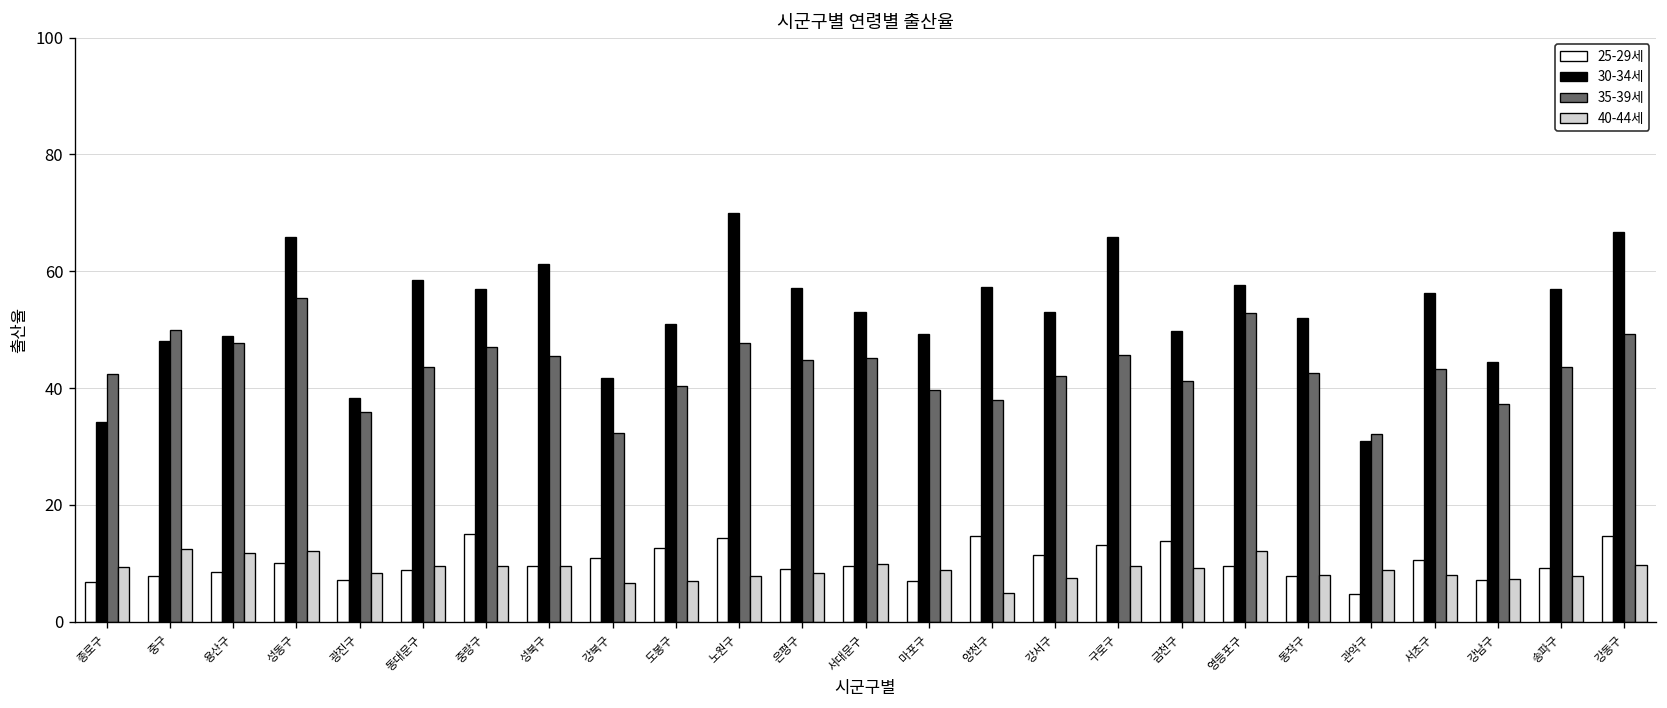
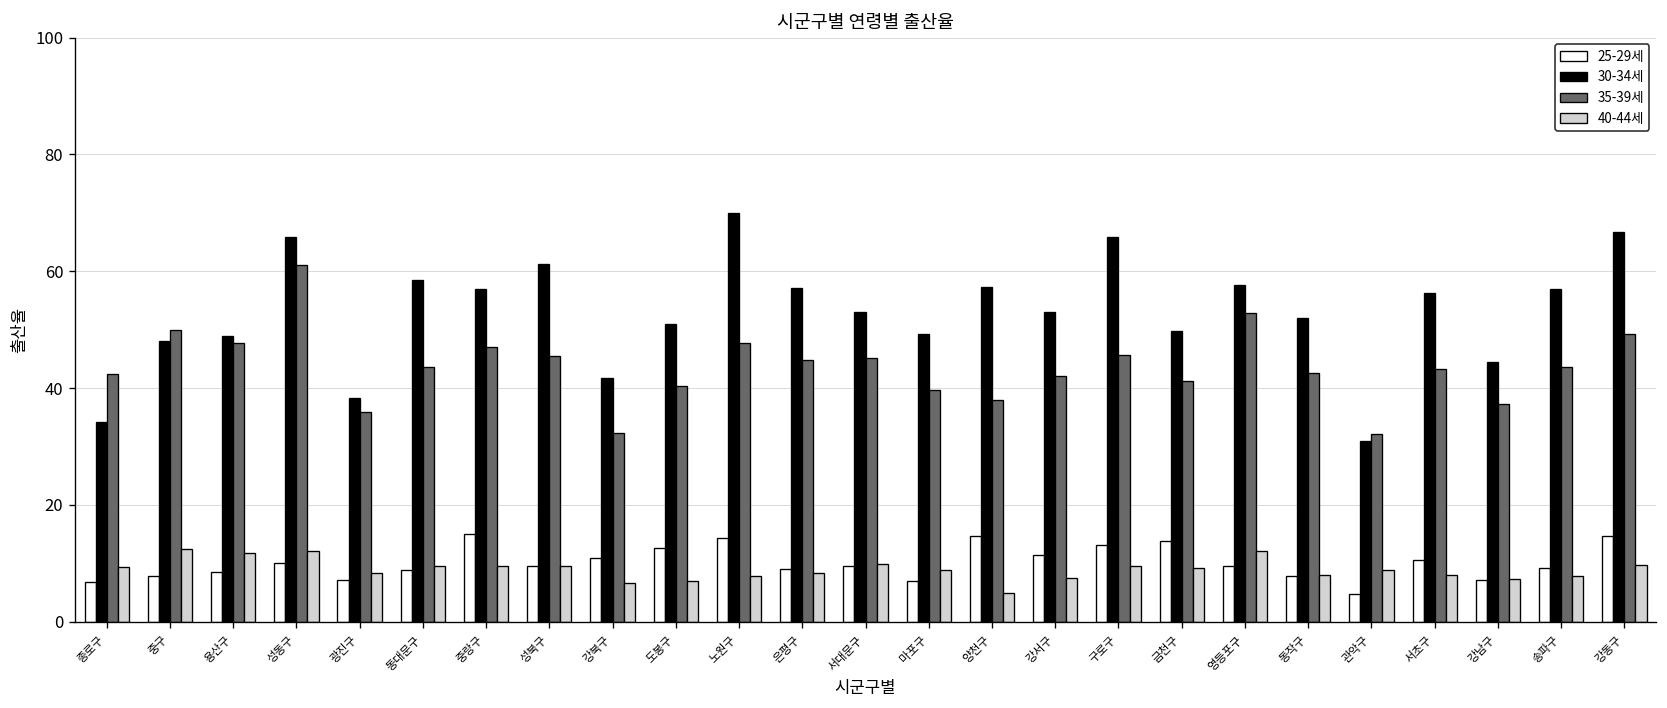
  {
    "25-29세": {
      "종로구": 7,
      "중구": 8,
      "용산구": 9,
      "성동구": 10,
      "광진구": 7,
      "동대문구": 9,
      "중랑구": 15,
      "성북구": 10,
      "강북구": 11,
      "도봉구": 13,
      "노원구": 14,
      "은평구": 9,
      "서대문구": 10,
      "마포구": 7,
      "양천구": 15,
      "강서구": 11,
      "구로구": 13,
      "금천구": 14,
      "영등포구": 10,
      "동작구": 8,
      "관악구": 5,
      "서초구": 11,
      "강남구": 7,
      "송파구": 9,
      "강동구": 15
    },
    "30-34세": {
      "종로구": 34,
      "중구": 48,
      "용산구": 49,
      "성동구": 66,
      "광진구": 38,
      "동대문구": 59,
      "중랑구": 57,
      "성북구": 61,
      "강북구": 42,
      "도봉구": 51,
      "노원구": 70,
      "은평구": 57,
      "서대문구": 53,
      "마포구": 49,
      "양천구": 57,
      "강서구": 53,
      "구로구": 66,
      "금천구": 50,
      "영등포구": 58,
      "동작구": 52,
      "관악구": 31,
      "서초구": 56,
      "강남구": 44,
      "송파구": 57,
      "강동구": 67
    },
    "35-39세": {
      "종로구": 43,
      "중구": 50,
      "용산구": 48,
-     "성동구": 56,
+     "성동구": 61,
      "광진구": 36,
      "동대문구": 44,
      "중랑구": 47,
      "성북구": 46,
      "강북구": 32,
      "도봉구": 40,
      "노원구": 48,
      "은평구": 45,
      "서대문구": 45,
      "마포구": 40,
      "양천구": 38,
      "강서구": 42,
      "구로구": 46,
      "금천구": 41,
      "영등포구": 53,
      "동작구": 43,
      "관악구": 32,
      "서초구": 43,
      "강남구": 37,
      "송파구": 44,
      "강동구": 49
    },
    "40-44세": {
      "종로구": 9,
      "중구": 12,
      "용산구": 12,
      "성동구": 12,
      "광진구": 8,
      "동대문구": 10,
      "중랑구": 10,
      "성북구": 10,
      "강북구": 7,
      "도봉구": 7,
      "노원구": 8,
      "은평구": 8,
      "서대문구": 10,
      "마포구": 9,
      "양천구": 5,
      "강서구": 8,
      "구로구": 10,
      "금천구": 9,
      "영등포구": 12,
      "동작구": 8,
      "관악구": 9,
      "서초구": 8,
      "강남구": 7,
      "송파구": 8,
      "강동구": 10
    }
  }
